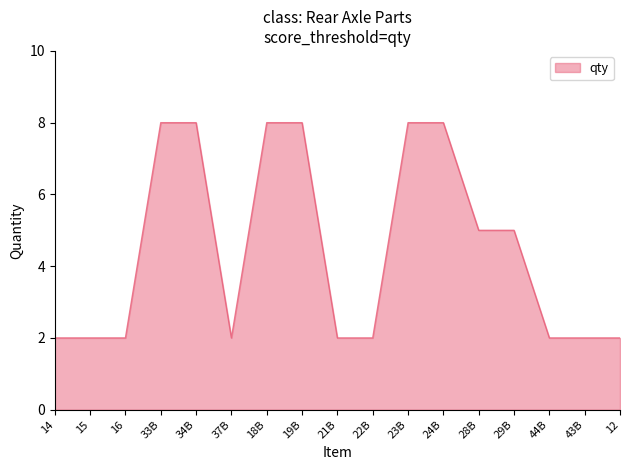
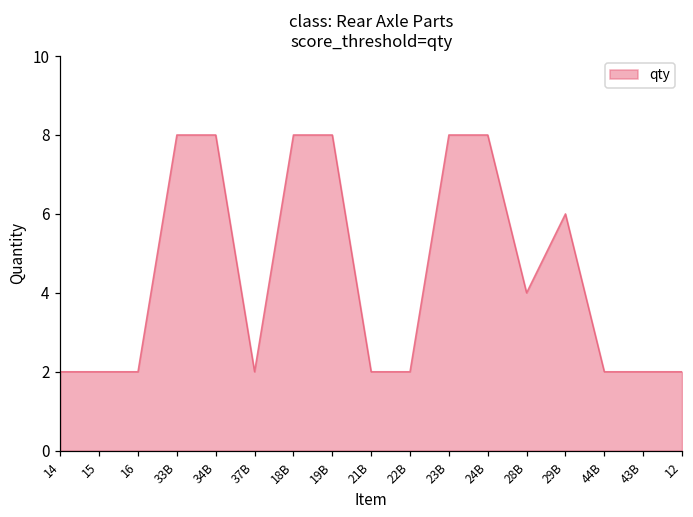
  {
    "14": 2,
    "15": 2,
    "16": 2,
    "33B": 8,
    "34B": 8,
    "37B": 2,
    "18B": 8,
    "19B": 8,
    "21B": 2,
    "22B": 2,
    "23B": 8,
    "24B": 8,
-   "28B": 5,
-   "29B": 5,
+   "28B": 4,
+   "29B": 6,
    "44B": 2,
    "43B": 2,
    "12": 2
  }
